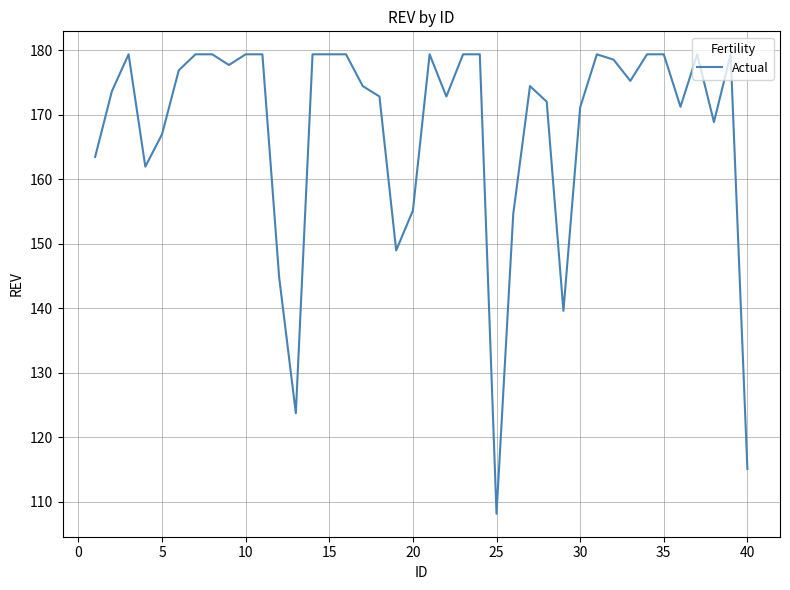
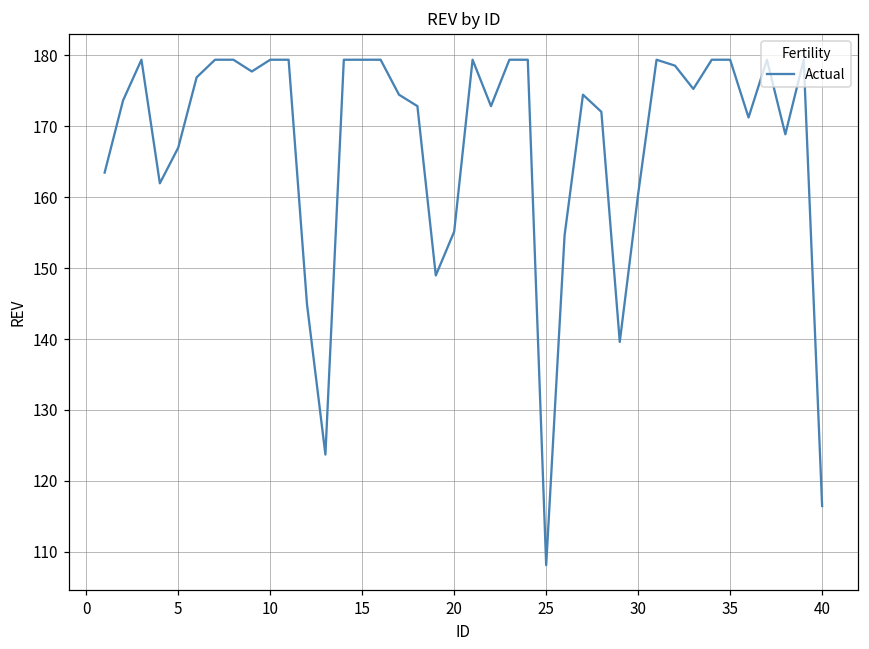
  {
    "5": 167,
    "10": 179,
    "15": 179,
    "20": 155,
    "25": 108,
-   "30": 171,
+   "30": 160,
    "35": 179,
-   "40": 115
+   "40": 116
  }
